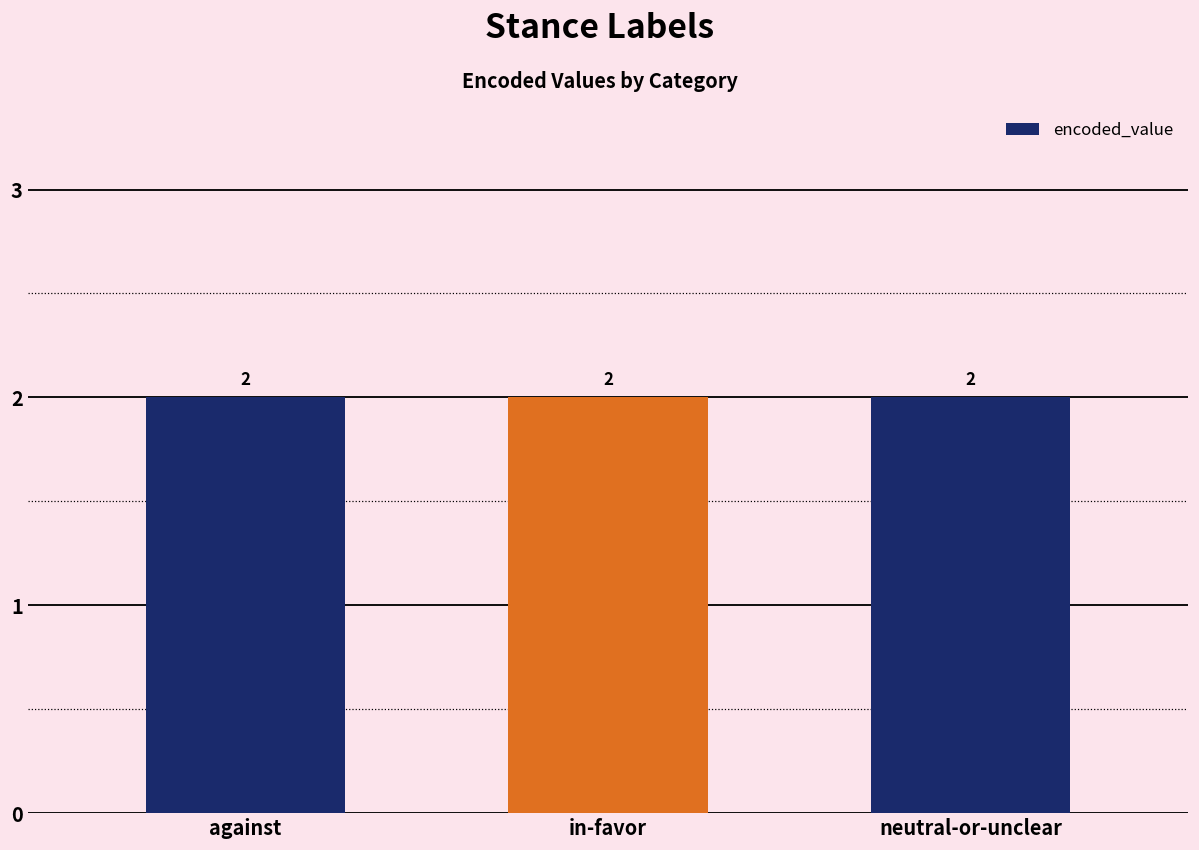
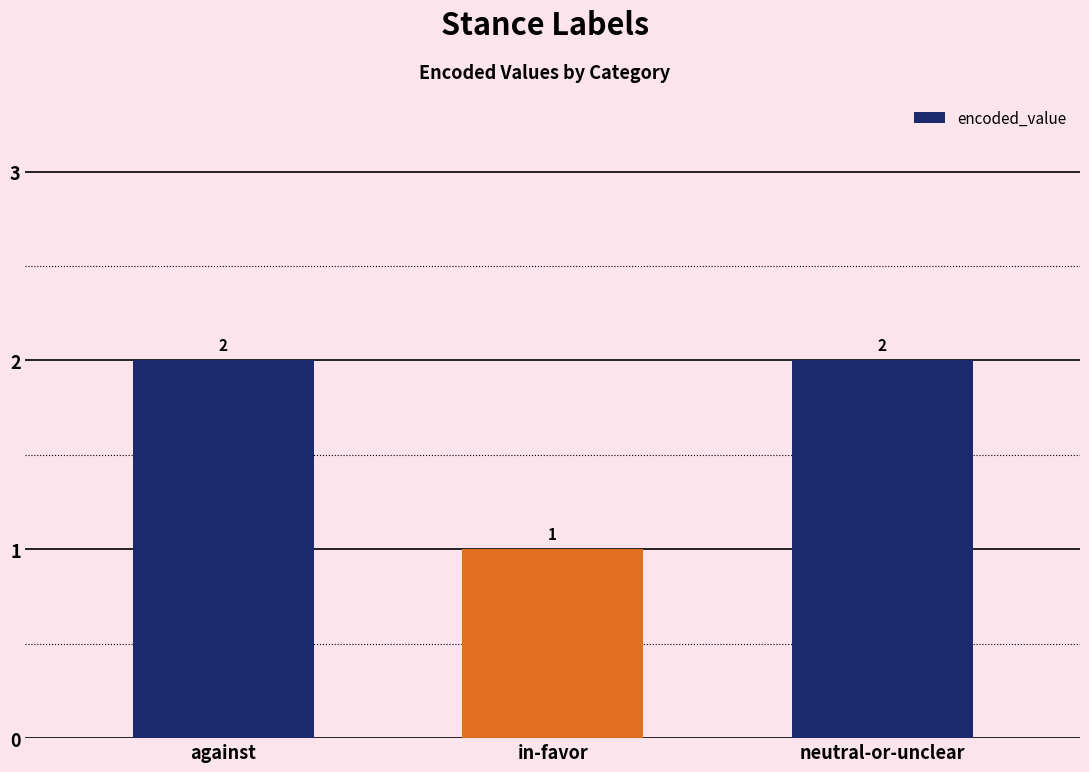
  {
    "against": 2,
-   "in-favor": 2,
+   "in-favor": 1,
    "neutral-or-unclear": 2
  }
